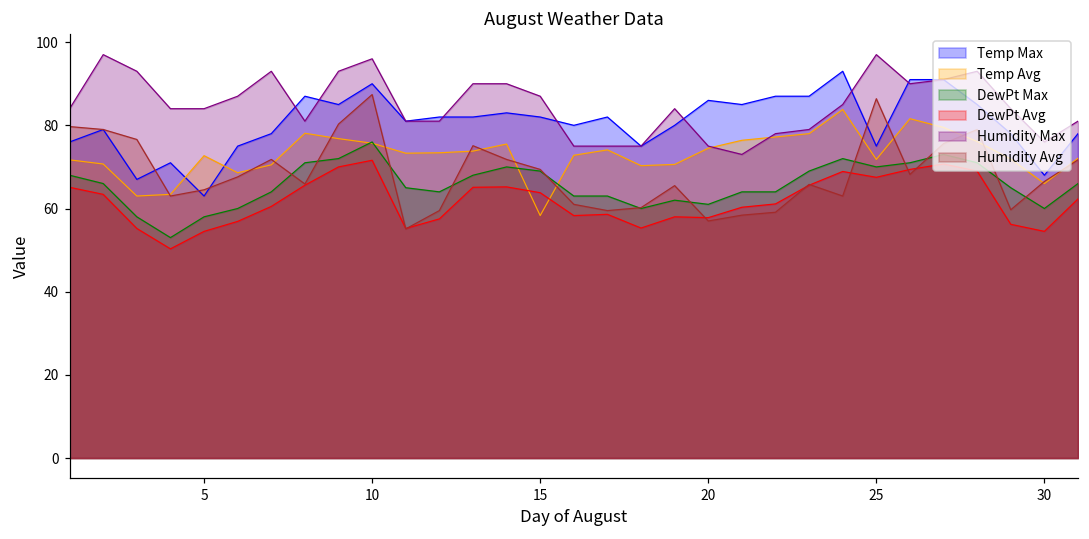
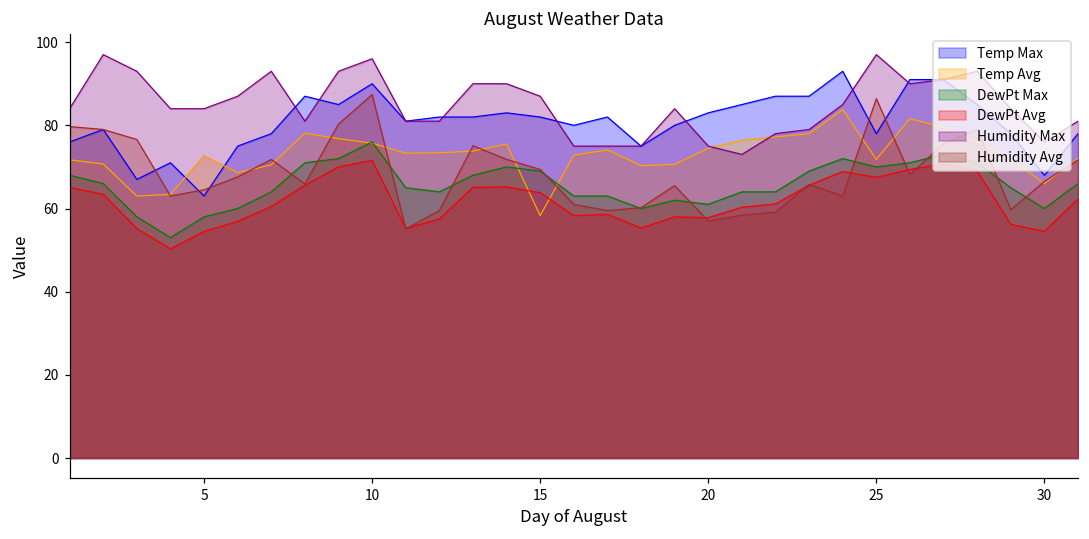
  {
    "Temp Max": {
      "5": 63,
      "10": 90,
      "15": 82,
-     "20": 86,
-     "25": 75,
+     "20": 83,
+     "25": 78,
      "30": 68
    },
    "Temp Avg": {
      "5": 73,
      "15": 58,
      "25": 72
    },
    "DewPt Max": {
      "5": 58,
      "20": 61,
      "25": 70,
      "30": 60
    }
  }
